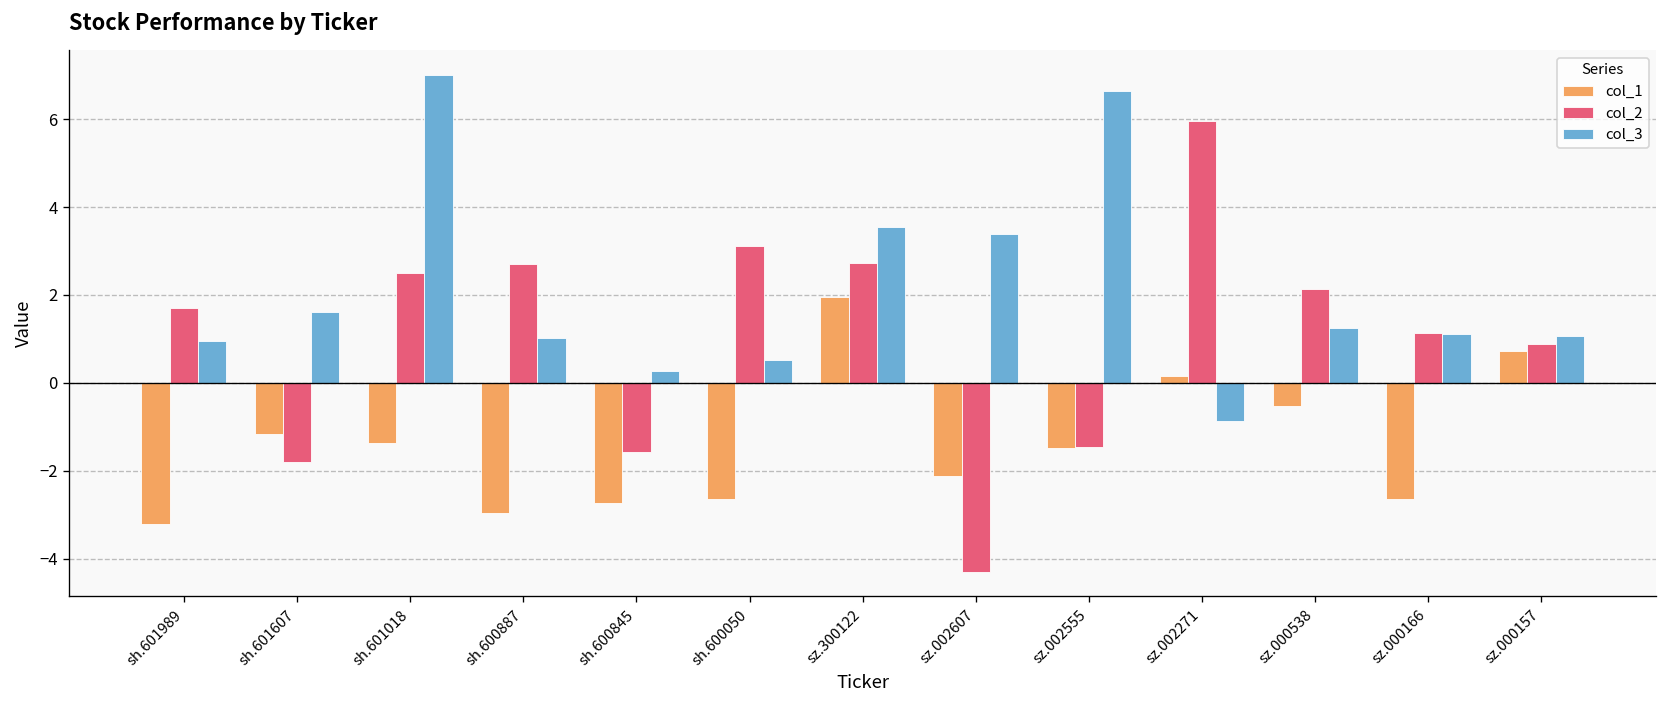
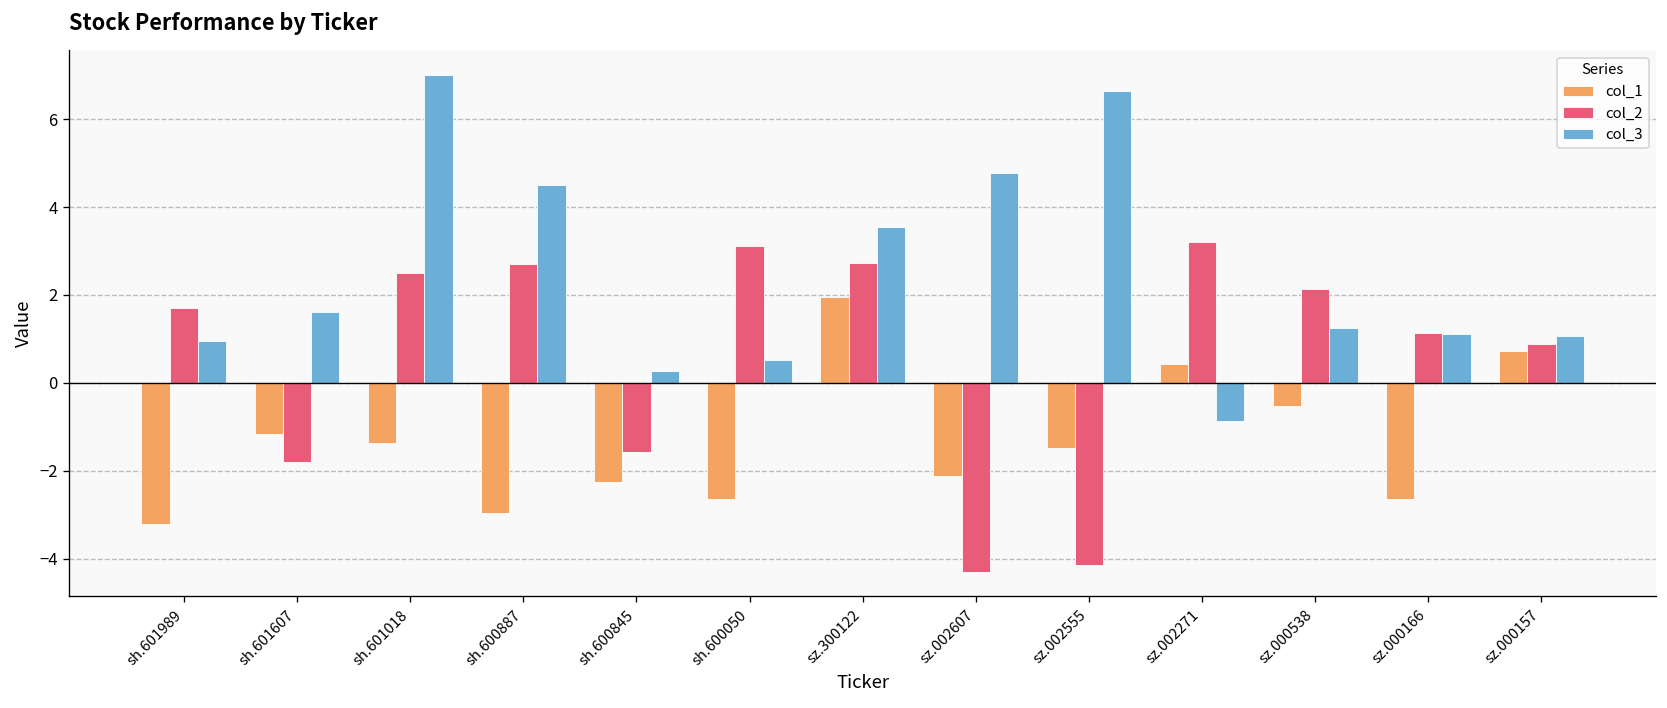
  {
    "col_1": {
      "sh.601989": -3.2,
      "sh.601607": -1.2,
      "sh.601018": -1.4,
      "sh.600887": -3.0,
-     "sh.600845": -2.7,
+     "sh.600845": -2.3,
      "sh.600050": -2.6,
      "sz.300122": 2.0,
      "sz.002607": -2.1,
      "sz.002555": -1.5,
-     "sz.002271": 0.2,
+     "sz.002271": 0.4,
      "sz.000538": -0.5,
      "sz.000166": -2.6,
      "sz.000157": 0.7
    },
    "col_2": {
      "sh.601989": 1.7,
      "sh.601607": -1.8,
      "sh.601018": 2.5,
      "sh.600887": 2.7,
      "sh.600845": -1.6,
      "sh.600050": 3.1,
      "sz.300122": 2.7,
      "sz.002607": -4.3,
-     "sz.002555": -1.5,
-     "sz.002271": 6.0,
+     "sz.002555": -4.1,
+     "sz.002271": 3.2,
      "sz.000538": 2.1,
      "sz.000166": 1.1,
      "sz.000157": 0.9
    },
    "col_3": {
      "sh.601989": 1.0,
      "sh.601607": 1.6,
      "sh.601018": 7.0,
-     "sh.600887": 1.0,
+     "sh.600887": 4.5,
      "sh.600845": 0.3,
      "sh.600050": 0.5,
      "sz.300122": 3.5,
-     "sz.002607": 3.4,
+     "sz.002607": 4.8,
      "sz.002555": 6.6,
      "sz.002271": -0.9,
      "sz.000538": 1.3,
      "sz.000166": 1.1,
      "sz.000157": 1.1
    }
  }
